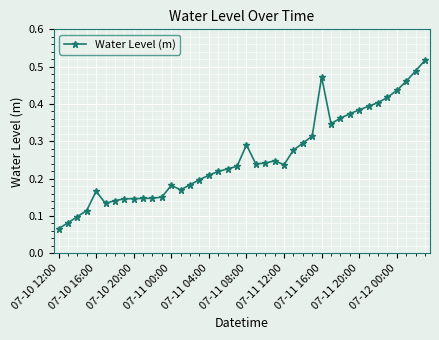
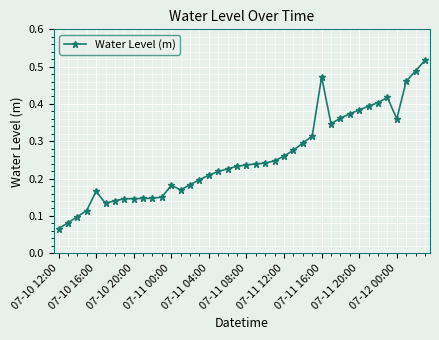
  {
    "07-10 12:00": 0.07,
    "07-10 16:00": 0.17,
    "07-10 20:00": 0.15,
    "07-11 00:00": 0.18,
    "07-11 04:00": 0.21,
-   "07-11 08:00": 0.29,
-   "07-11 12:00": 0.24,
+   "07-11 08:00": 0.24,
+   "07-11 12:00": 0.26,
    "07-11 16:00": 0.47,
    "07-11 20:00": 0.38,
-   "07-12 00:00": 0.44
+   "07-12 00:00": 0.36
  }
